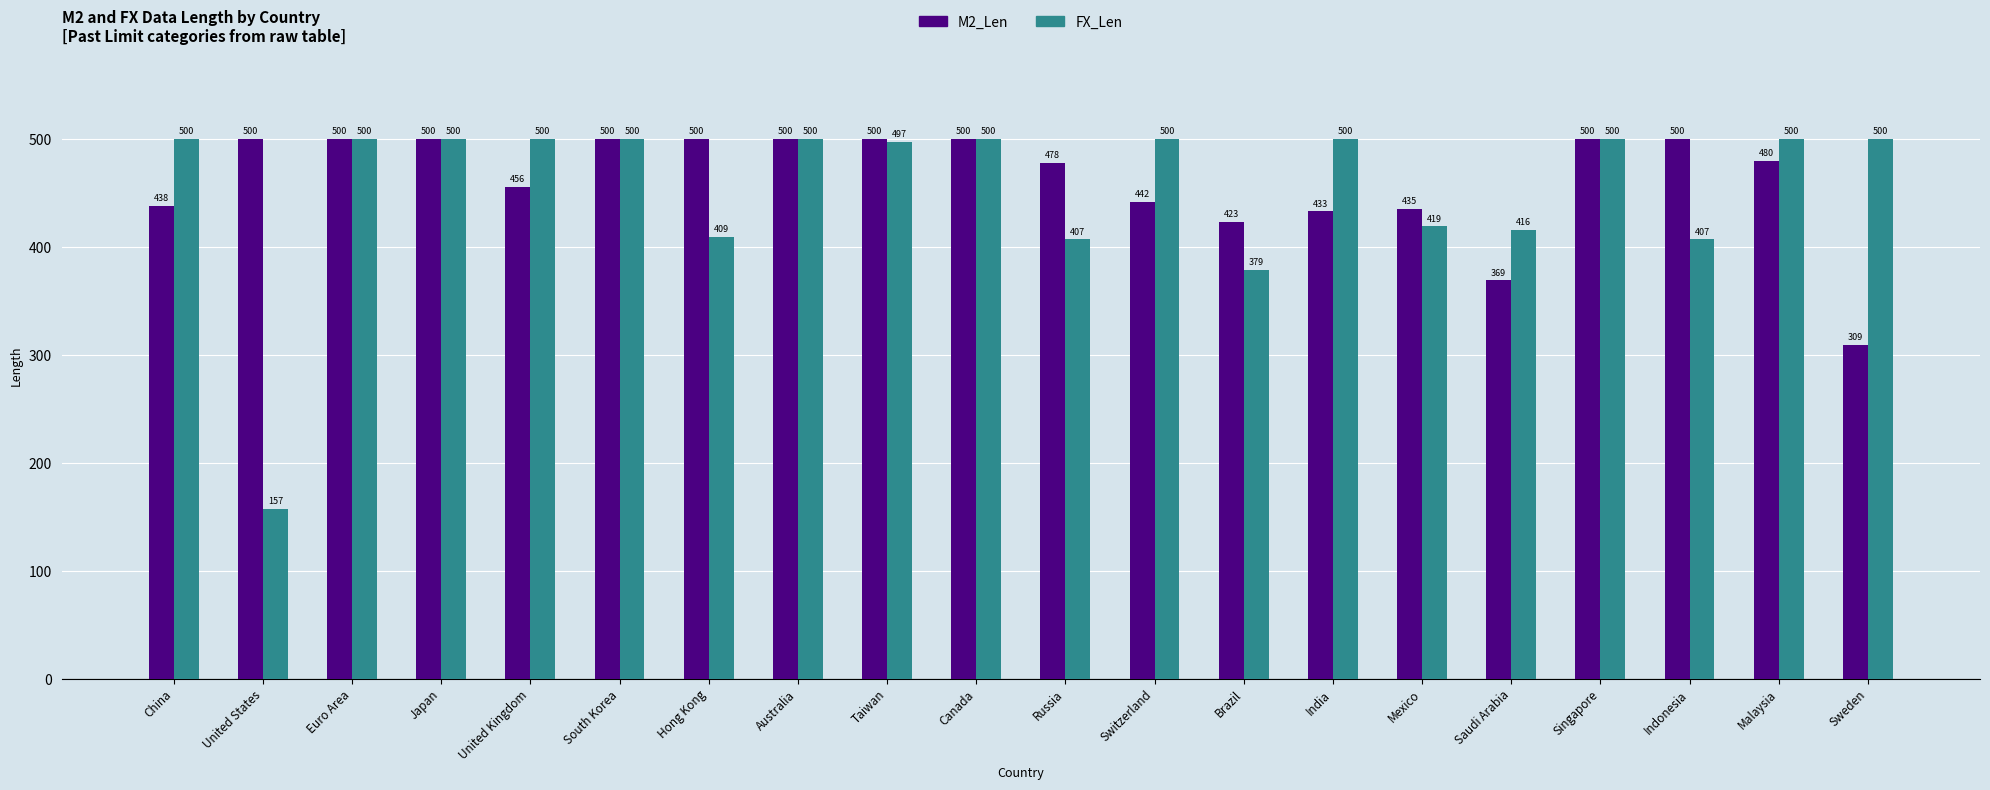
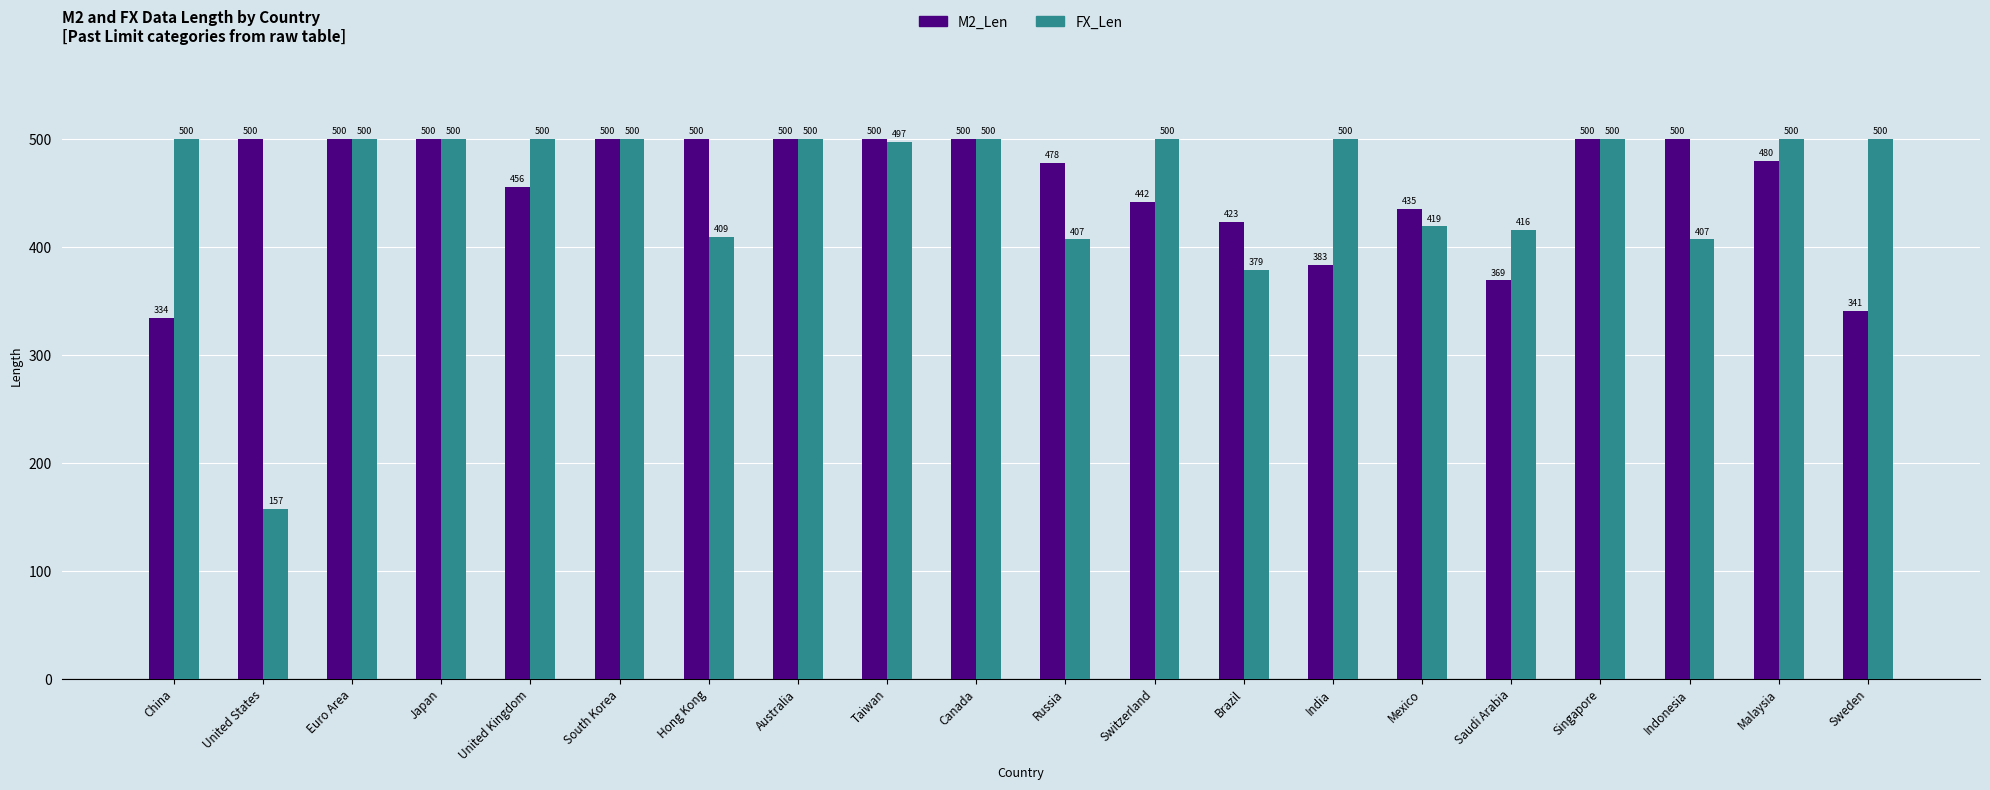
  {
    "M2_Len": {
-     "China": 438,
+     "China": 334,
      "United States": 500,
      "Euro Area": 500,
      "Japan": 500,
      "United Kingdom": 456,
      "South Korea": 500,
      "Hong Kong": 500,
      "Australia": 500,
      "Taiwan": 500,
      "Canada": 500,
      "Russia": 478,
      "Switzerland": 442,
      "Brazil": 423,
-     "India": 433,
+     "India": 383,
      "Mexico": 435,
      "Saudi Arabia": 369,
      "Singapore": 500,
      "Indonesia": 500,
      "Malaysia": 480,
-     "Sweden": 309
+     "Sweden": 341
    },
    "FX_Len": {
      "China": 500,
      "United States": 157,
      "Euro Area": 500,
      "Japan": 500,
      "United Kingdom": 500,
      "South Korea": 500,
      "Hong Kong": 409,
      "Australia": 500,
      "Taiwan": 497,
      "Canada": 500,
      "Russia": 407,
      "Switzerland": 500,
      "Brazil": 379,
      "India": 500,
      "Mexico": 419,
      "Saudi Arabia": 416,
      "Singapore": 500,
      "Indonesia": 407,
      "Malaysia": 500,
      "Sweden": 500
    }
  }
